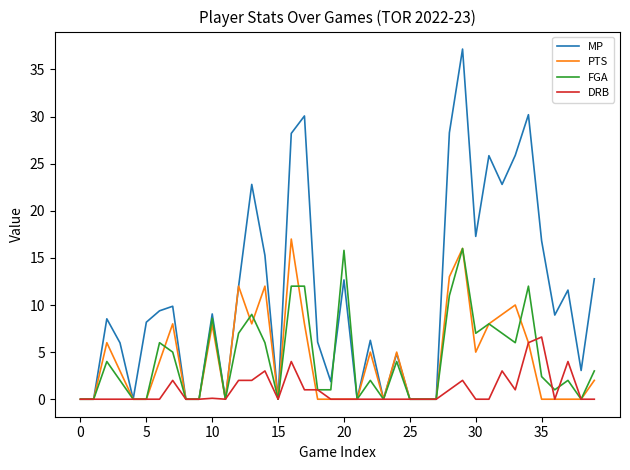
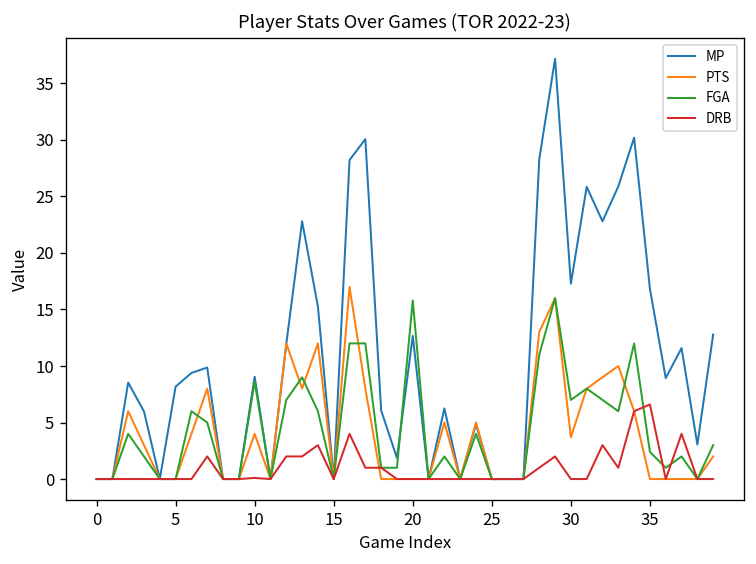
  {
    "MP": {
      "5": 8,
      "10": 9,
      "20": 13,
      "30": 17,
      "35": 17
    },
    "PTS": {
-     "10": 8,
-     "30": 5,
+     "10": 4,
+     "30": 4,
      "35": 0
    },
    "FGA": {
      "10": 9,
      "20": 16,
      "30": 7,
      "35": 2
    },
    "DRB": {
      "10": 0,
      "30": 0,
      "35": 7
    }
  }
